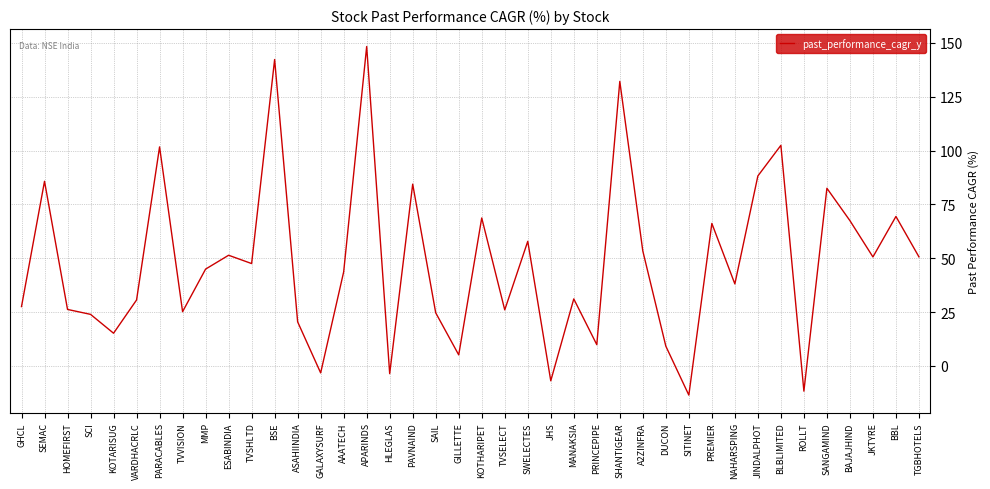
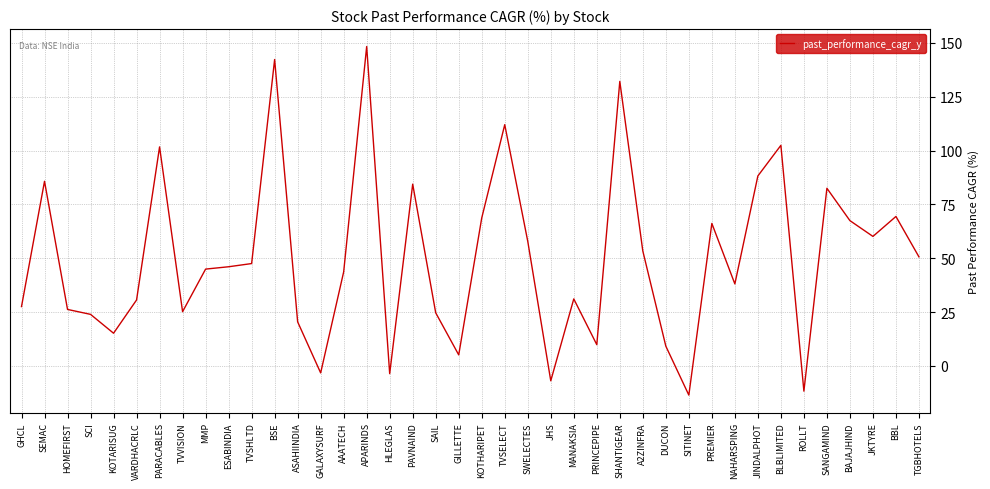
  {
    "GHCL": 28,
    "SEMAC": 86,
    "HOMEFIRST": 26,
    "SCI": 24,
    "KOTARISUG": 15,
    "VARDHACRLC": 31,
    "PARACABLES": 102,
    "TVVISION": 25,
    "MMP": 45,
-   "ESABINDIA": 51,
+   "ESABINDIA": 46,
    "TVSHLTD": 48,
    "BSE": 142,
    "ASAHIINDIA": 20,
    "GALAXYSURF": -3,
    "AAATECH": 44,
    "APARINDS": 148,
    "HLEGLAS": -4,
    "PAVNAIND": 84,
    "SAIL": 25,
    "GILLETTE": 5,
    "KOTHARIPET": 69,
-   "TVSELECT": 26,
+   "TVSELECT": 112,
    "SWELECTES": 58,
    "JHS": -7,
    "MANAKSIA": 31,
    "PRINCEPIPE": 10,
    "SHANTIGEAR": 132,
    "A2ZINFRA": 53,
    "DUCON": 9,
    "SITINET": -14,
    "PREMIER": 66,
    "NAHARSPING": 38,
    "JINDALPHOT": 88,
    "BLBLIMITED": 102,
    "ROLLT": -12,
    "SANGAMIND": 83,
    "BAJAJHIND": 67,
-   "JKTYRE": 51,
+   "JKTYRE": 60,
    "BBL": 69,
    "TGBHOTELS": 51
  }
